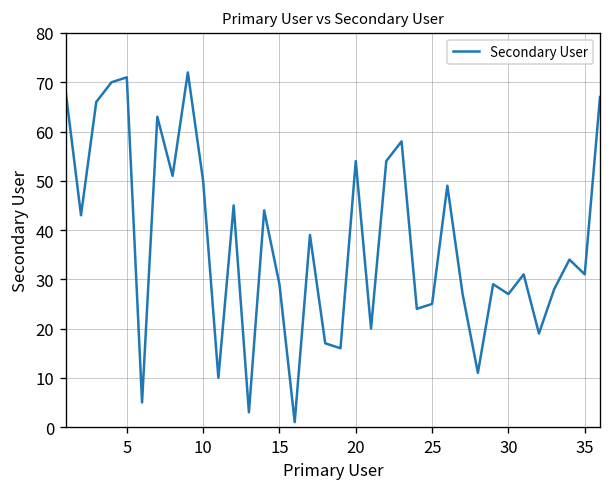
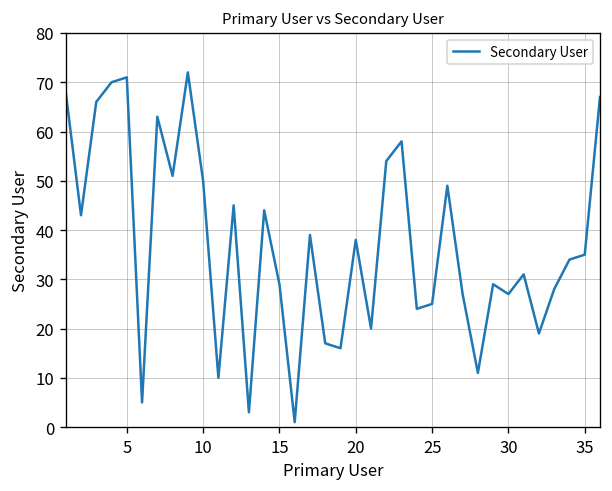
  {
    "5": 71,
    "10": 50,
    "15": 29,
-   "20": 54,
+   "20": 38,
    "25": 25,
    "30": 27,
-   "35": 31
+   "35": 35
  }
